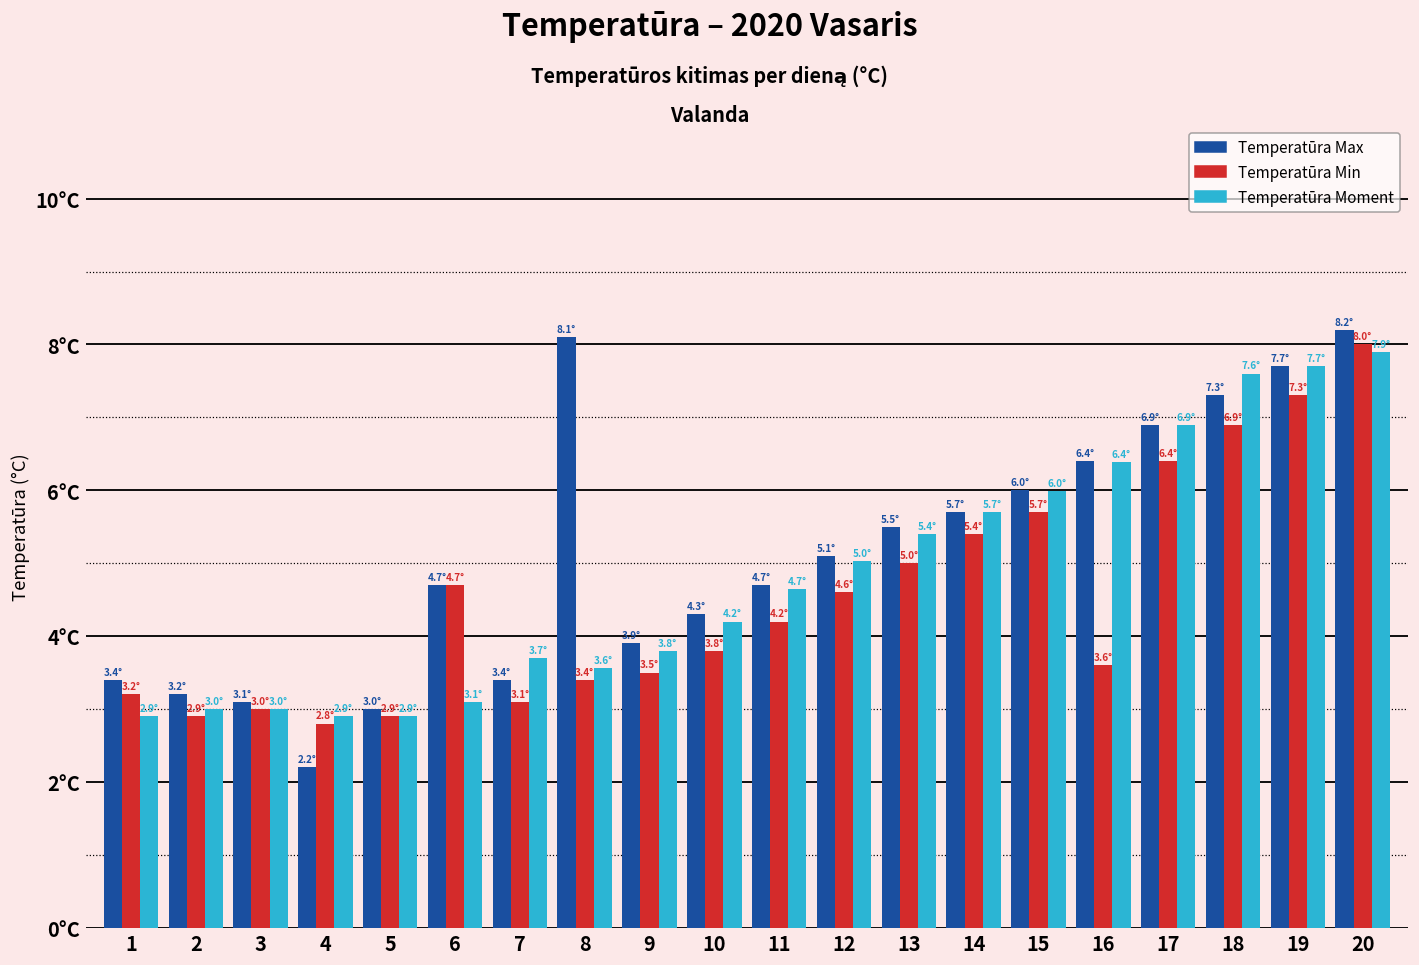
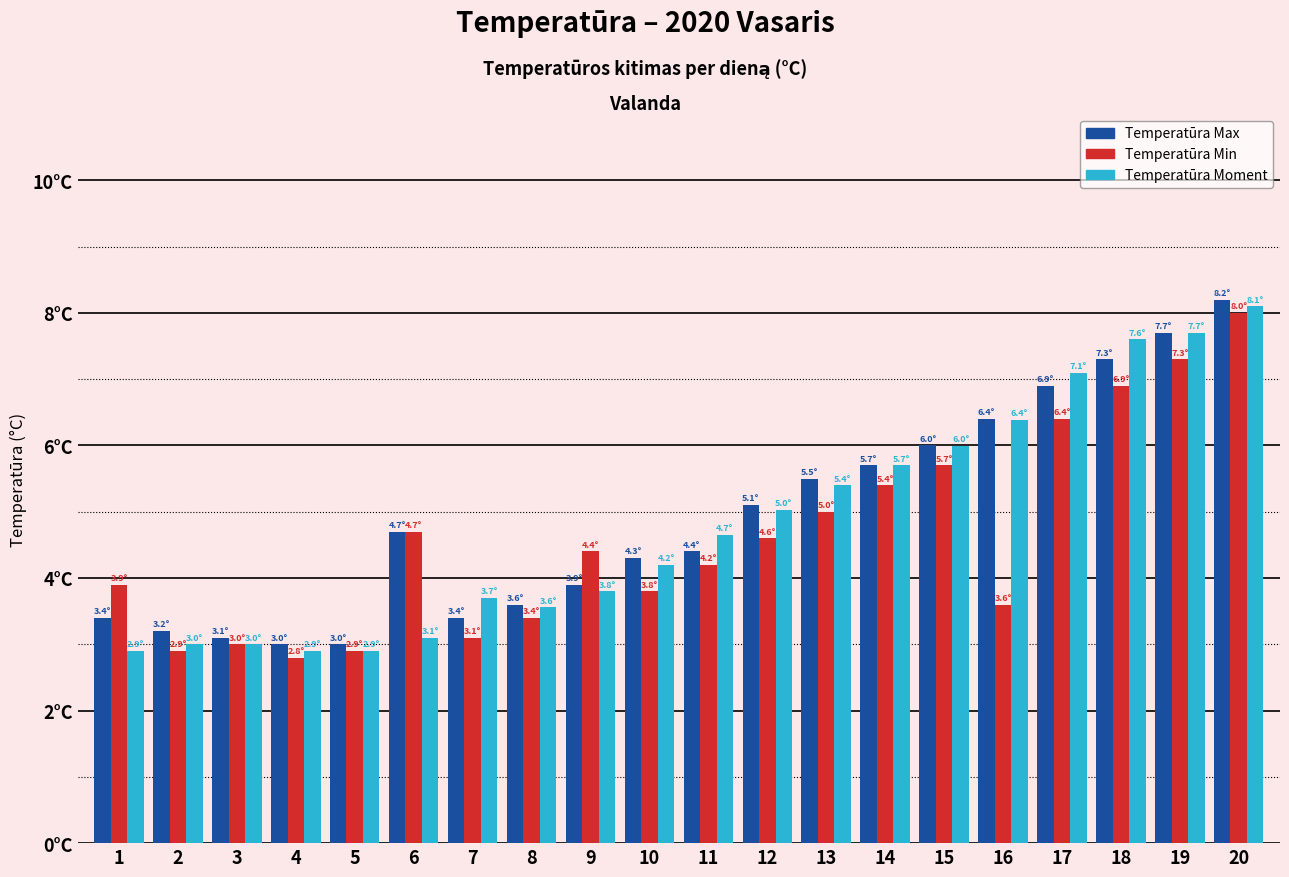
  {
    "Temperatūra Max": {
      "1": "3.4°",
      "2": "3.2°",
      "3": "3.1°",
-     "4": "2.2°",
+     "4": "3.0°",
      "5": "3.0°",
      "6": "4.7°",
      "7": "3.4°",
-     "8": "8.1°",
+     "8": "3.6°",
      "9": "3.9°",
      "10": "4.3°",
-     "11": "4.7°",
+     "11": "4.4°",
      "12": "5.1°",
      "13": "5.5°",
      "14": "5.7°",
      "15": "6.0°",
      "16": "6.4°",
      "17": "6.9°",
      "18": "7.3°",
      "19": "7.7°",
      "20": "8.2°"
    },
    "Temperatūra Min": {
-     "1": "3.2°",
+     "1": "3.9°",
      "2": "2.9°",
      "3": "3.0°",
      "4": "2.8°",
      "5": "2.9°",
      "6": "4.7°",
      "7": "3.1°",
      "8": "3.4°",
-     "9": "3.5°",
+     "9": "4.4°",
      "10": "3.8°",
      "11": "4.2°",
      "12": "4.6°",
      "13": "5.0°",
      "14": "5.4°",
      "15": "5.7°",
      "16": "3.6°",
      "17": "6.4°",
      "18": "6.9°",
      "19": "7.3°",
      "20": "8.0°"
    },
    "Temperatūra Moment": {
      "1": "2.9°",
      "2": "3.0°",
      "3": "3.0°",
      "4": "2.9°",
      "5": "2.9°",
      "6": "3.1°",
      "7": "3.7°",
      "8": "3.6°",
      "9": "3.8°",
      "10": "4.2°",
      "11": "4.7°",
      "12": "5.0°",
      "13": "5.4°",
      "14": "5.7°",
      "15": "6.0°",
      "16": "6.4°",
-     "17": "6.9°",
+     "17": "7.1°",
      "18": "7.6°",
      "19": "7.7°",
-     "20": "7.9°"
+     "20": "8.1°"
    }
  }
